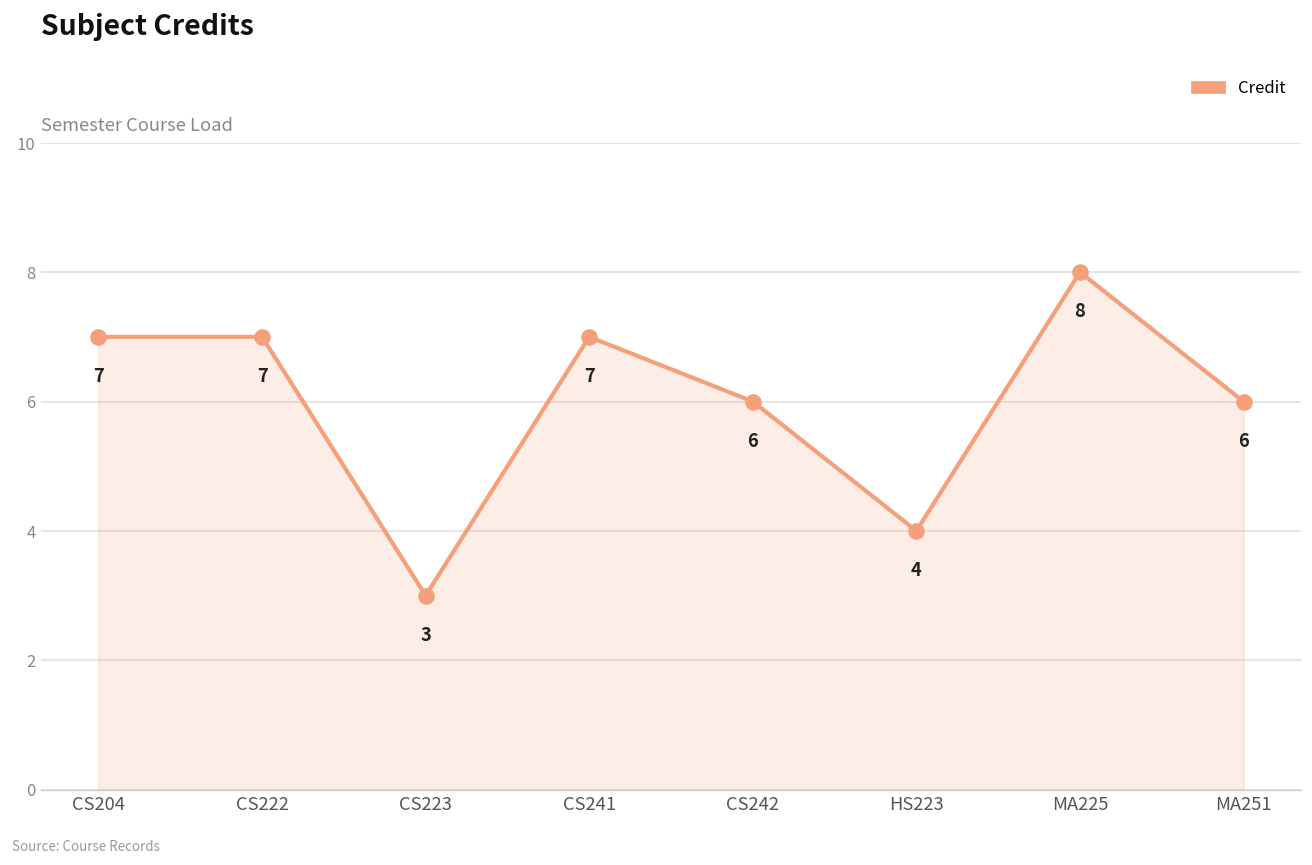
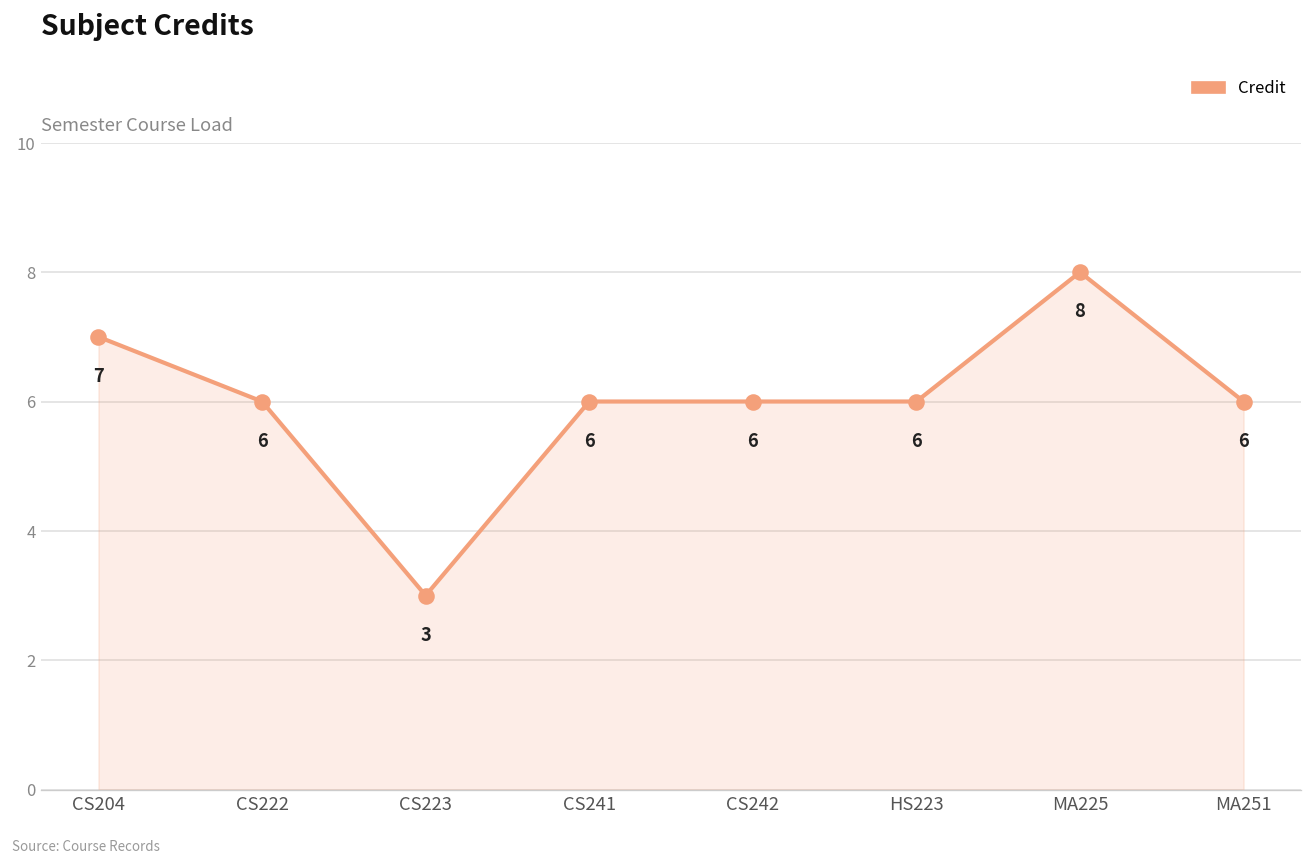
  {
    "CS204": 7,
-   "CS222": 7,
+   "CS222": 6,
    "CS223": 3,
-   "CS241": 7,
+   "CS241": 6,
    "CS242": 6,
-   "HS223": 4,
+   "HS223": 6,
    "MA225": 8,
    "MA251": 6
  }
